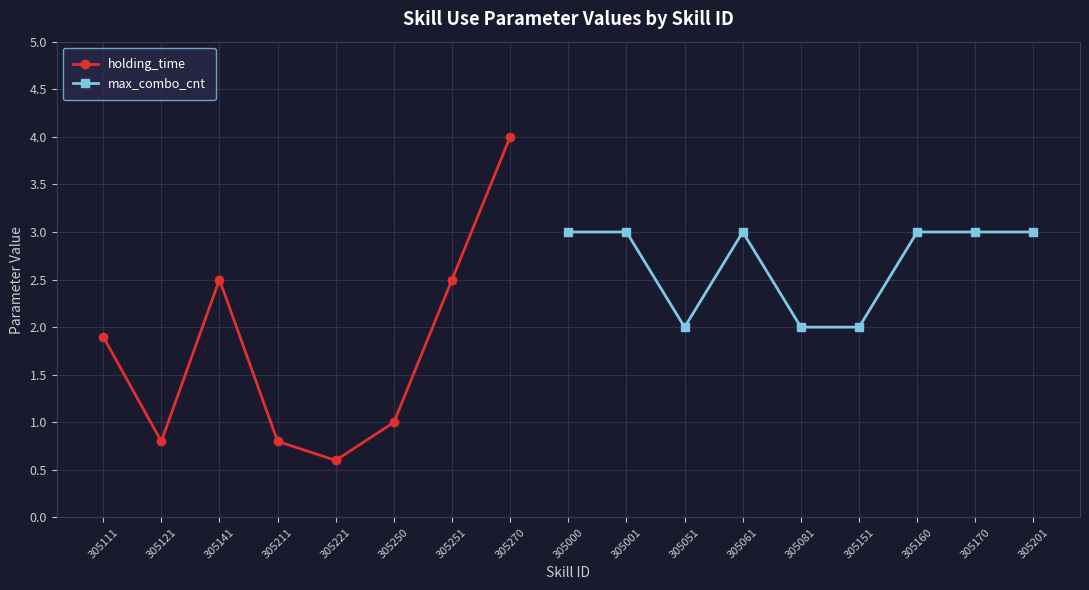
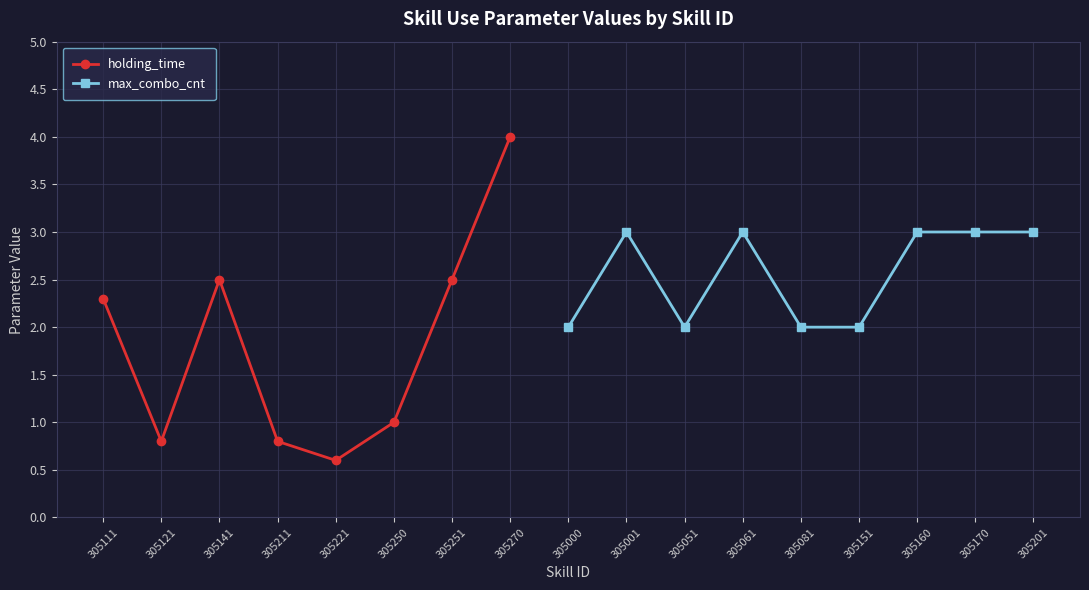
  {
    "holding_time": {
-     "305111": 1.9,
+     "305111": 2.3,
      "305121": 0.8,
      "305141": 2.5,
      "305211": 0.8,
      "305221": 0.6,
      "305250": 1.0,
      "305251": 2.5,
      "305270": 4.0
    },
    "max_combo_cnt": {
-     "305000": 3,
+     "305000": 2,
      "305001": 3,
      "305051": 2,
      "305061": 3,
      "305081": 2,
      "305151": 2,
      "305160": 3,
      "305170": 3,
      "305201": 3
    }
  }
